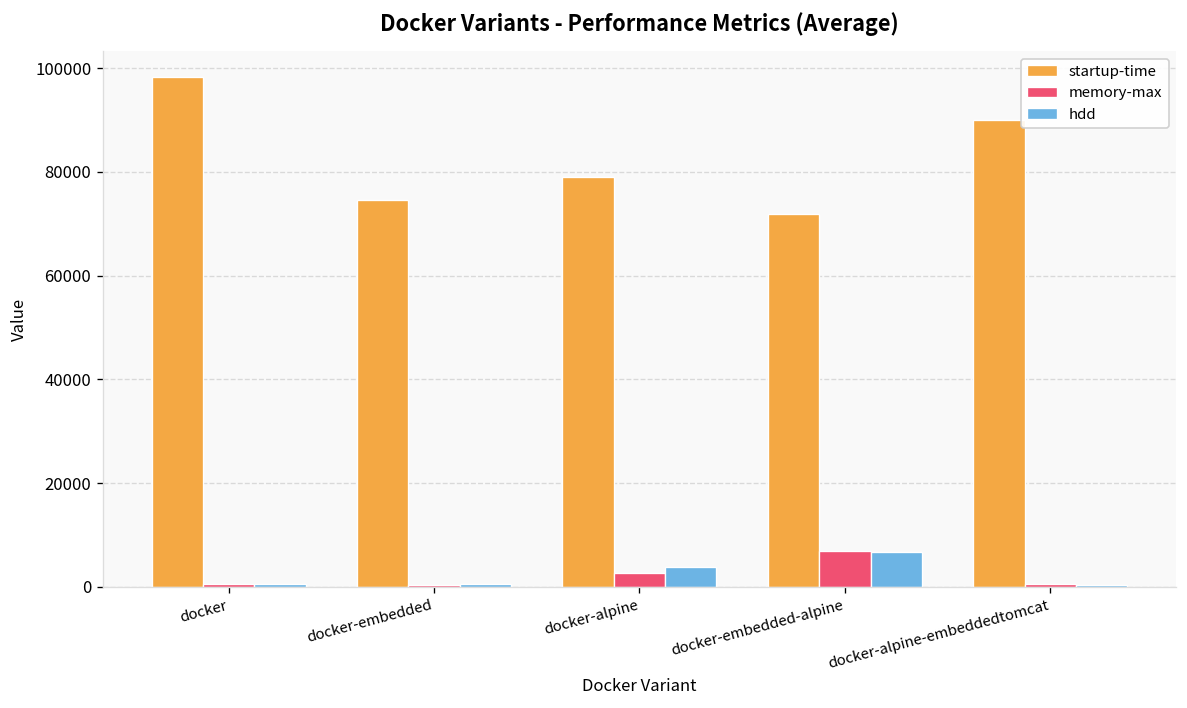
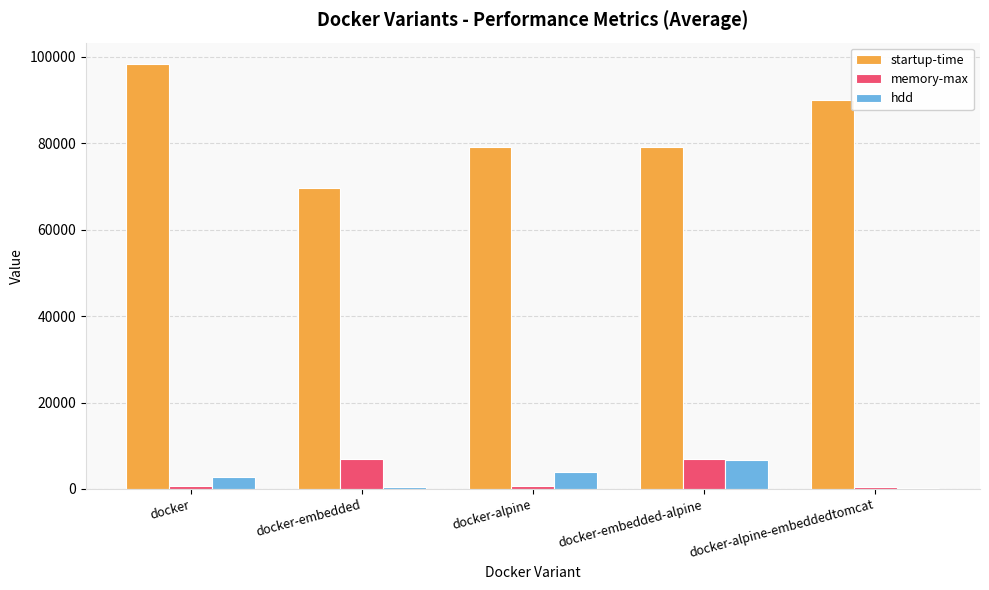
  {
    "startup-time": {
      "docker": 98000,
-     "docker-embedded": 75000,
+     "docker-embedded": 70000,
      "docker-alpine": 79000,
-     "docker-embedded-alpine": 72000,
+     "docker-embedded-alpine": 79000,
      "docker-alpine-embeddedtomcat": 90000
    },
    "memory-max": {
      "docker": 1000,
-     "docker-embedded": 0,
-     "docker-alpine": 3000,
+     "docker-embedded": 7000,
+     "docker-alpine": 1000,
      "docker-embedded-alpine": 7000
    },
    "hdd": {
-     "docker": 1000,
+     "docker": 3000,
      "docker-alpine": 4000,
      "docker-embedded-alpine": 7000
    }
  }
